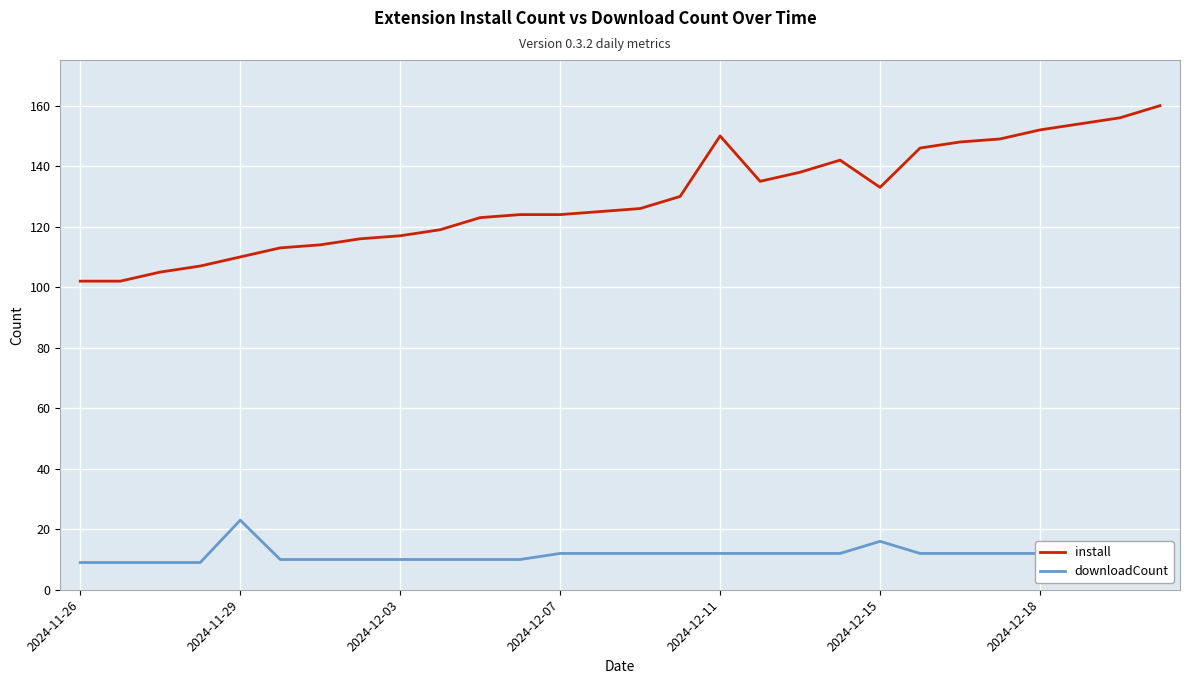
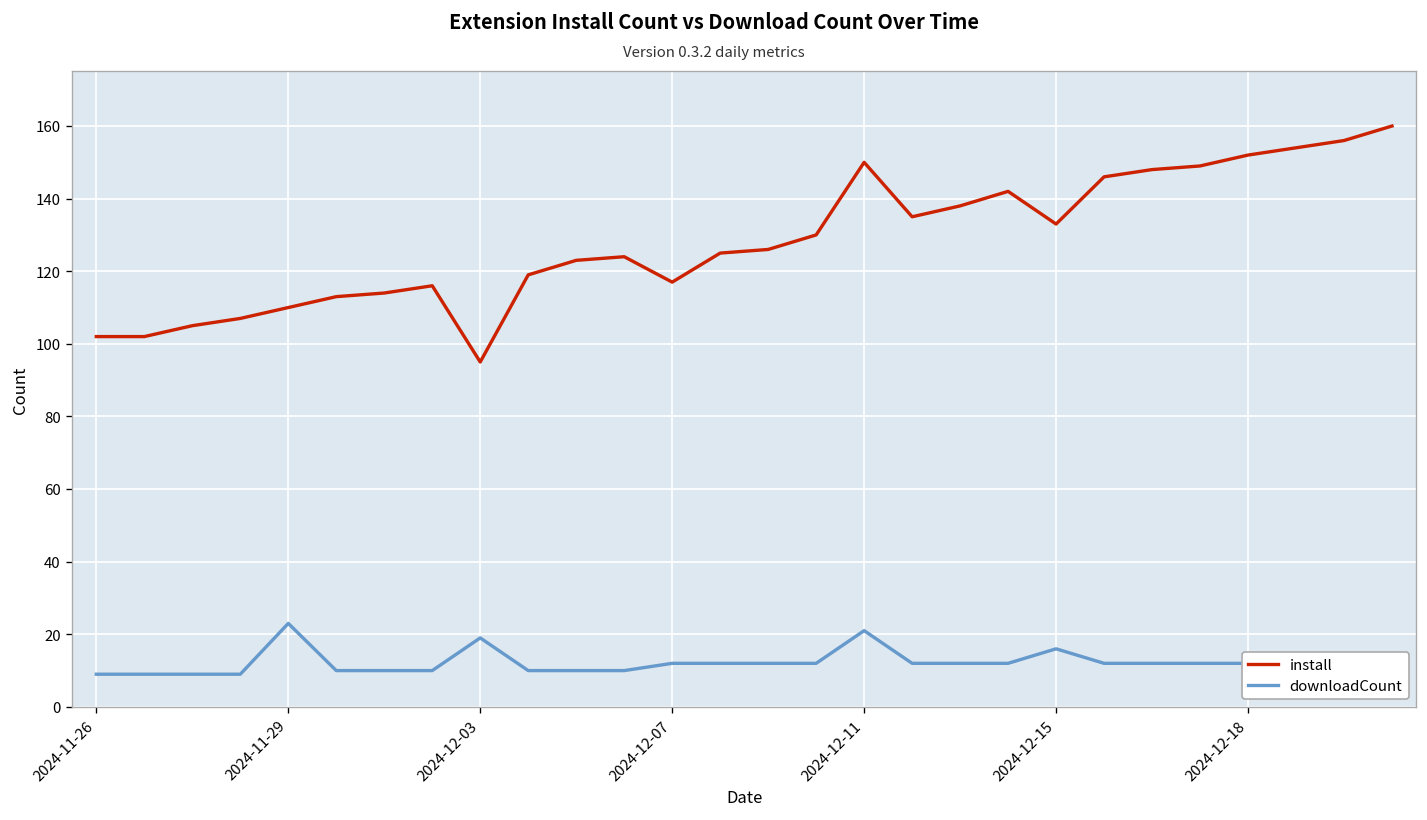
  {
    "install": {
      "2024-11-29": 110,
-     "2024-12-03": 117,
-     "2024-12-07": 124,
+     "2024-12-03": 95,
+     "2024-12-07": 117,
      "2024-12-11": 150,
      "2024-12-15": 133,
      "2024-12-18": 152
    },
    "downloadCount": {
      "2024-11-29": 23,
-     "2024-12-03": 10,
+     "2024-12-03": 19,
      "2024-12-07": 12,
-     "2024-12-11": 12,
+     "2024-12-11": 21,
      "2024-12-15": 16
    }
  }
